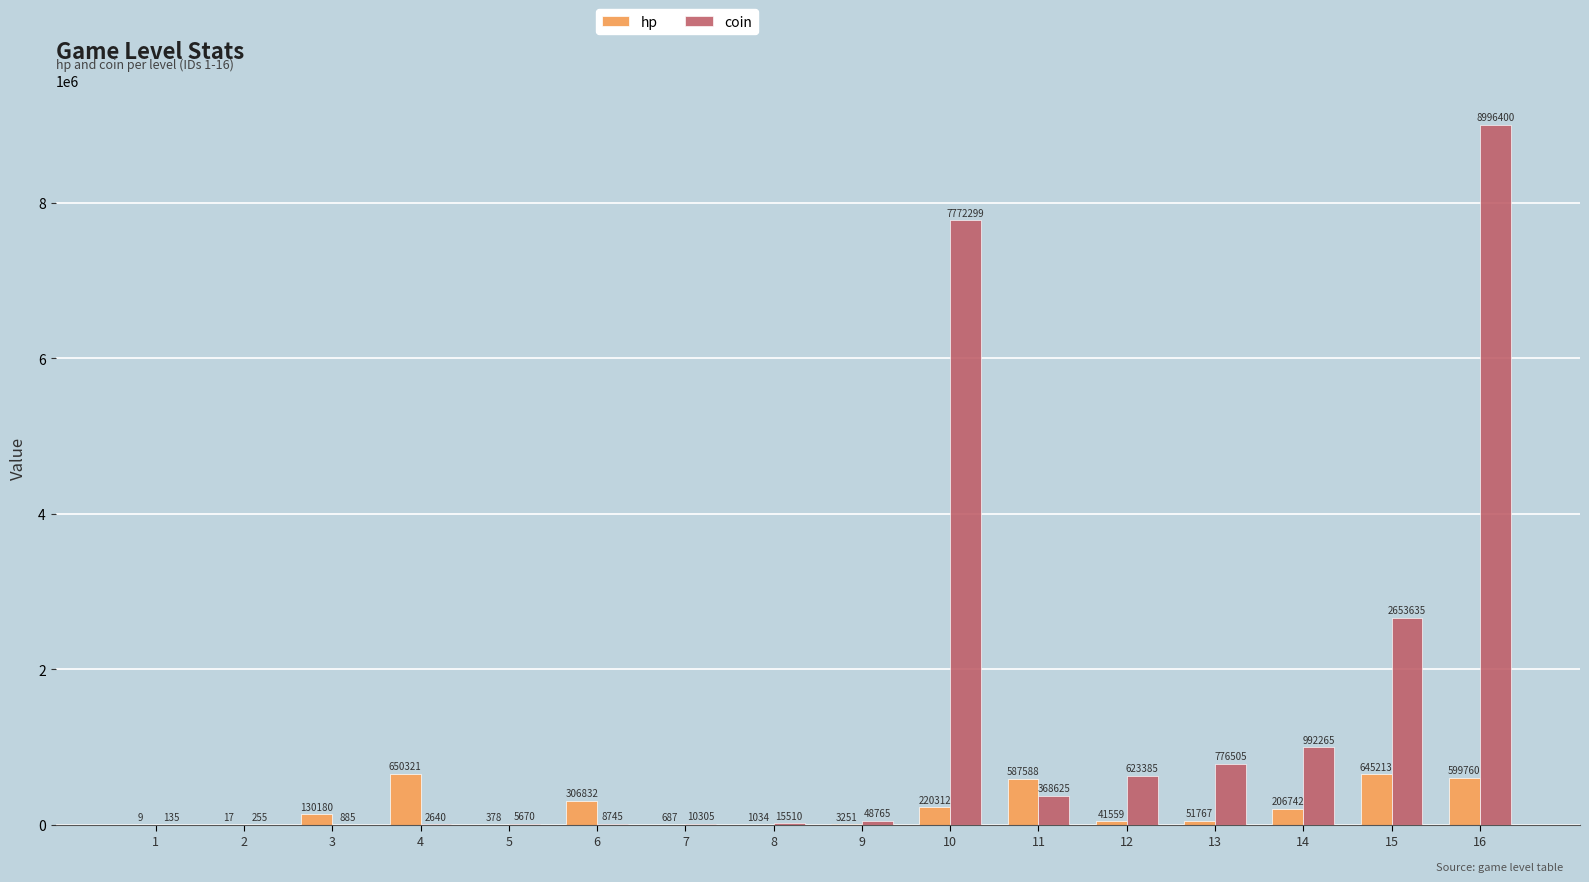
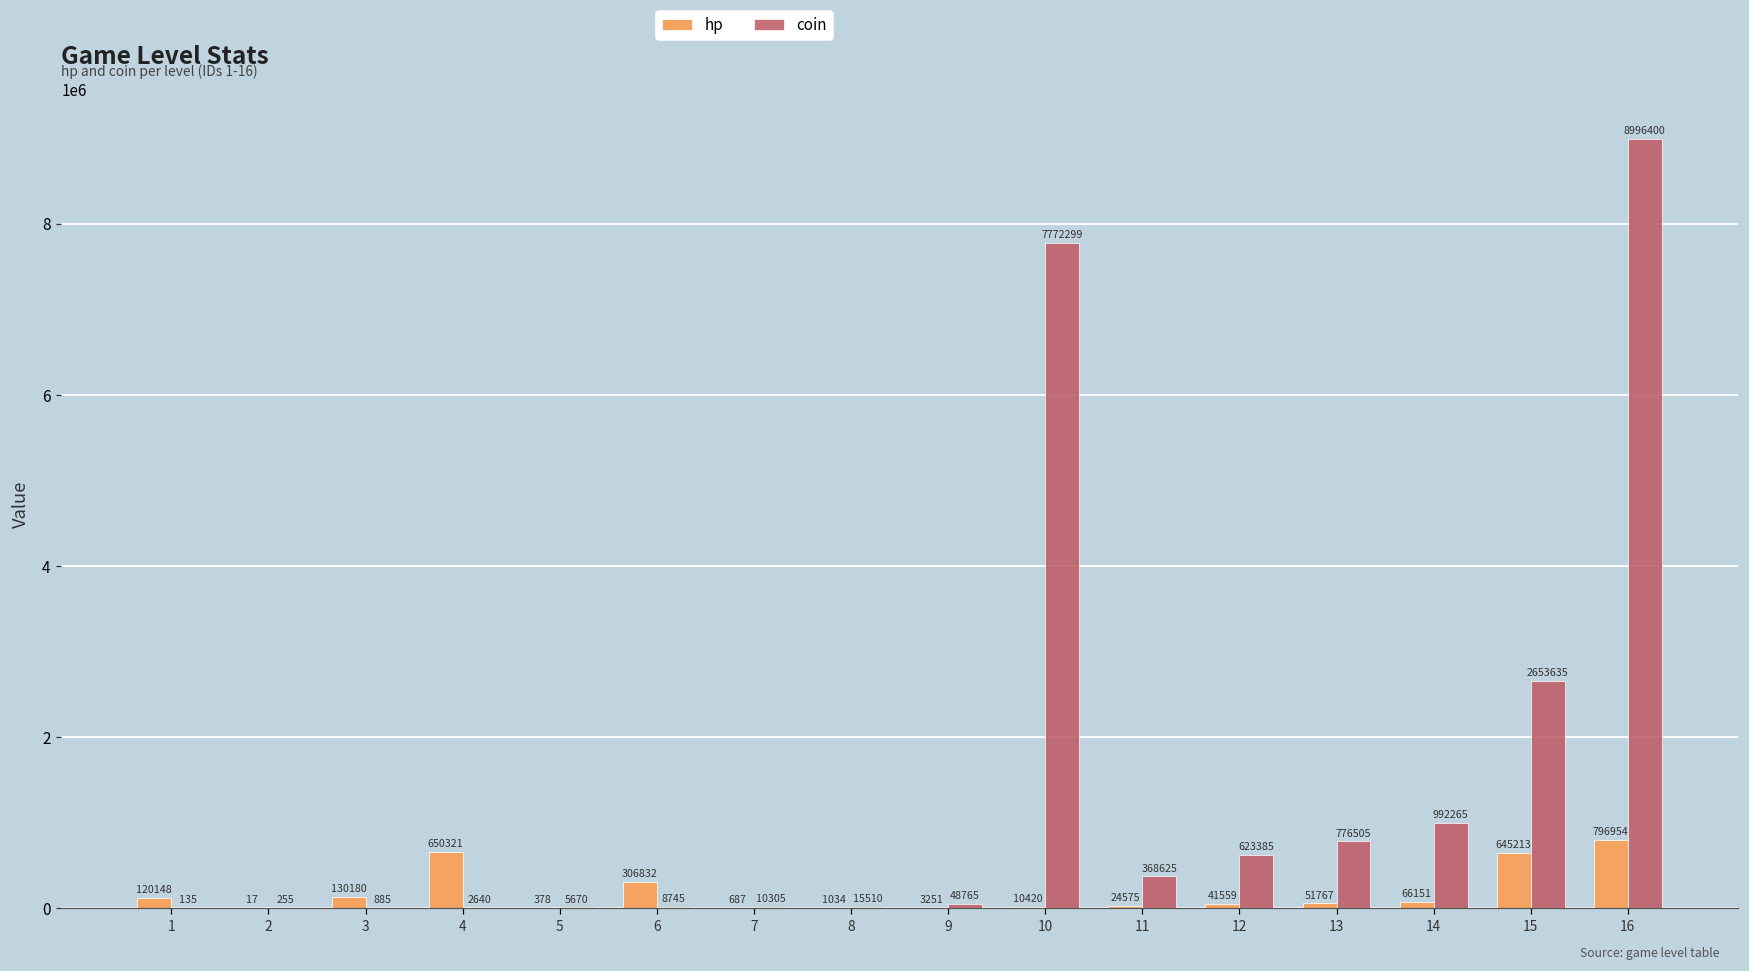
  {
    "hp": {
-     "1": 9,
+     "1": 120148,
      "2": 17,
      "3": 130180,
      "4": 650321,
      "5": 378,
      "6": 306832,
      "7": 687,
      "8": 1034,
      "9": 3251,
-     "10": 220312,
-     "11": 587588,
+     "10": 10420,
+     "11": 24575,
      "12": 41559,
      "13": 51767,
-     "14": 206742,
+     "14": 66151,
      "15": 645213,
-     "16": 599760
+     "16": 796954
    },
    "coin": {
      "1": 135,
      "2": 255,
      "3": 885,
      "4": 2640,
      "5": 5670,
      "6": 8745,
      "7": 10305,
      "8": 15510,
      "9": 48765,
      "10": 7772299,
      "11": 368625,
      "12": 623385,
      "13": 776505,
      "14": 992265,
      "15": 2653635,
      "16": 8996400
    }
  }
